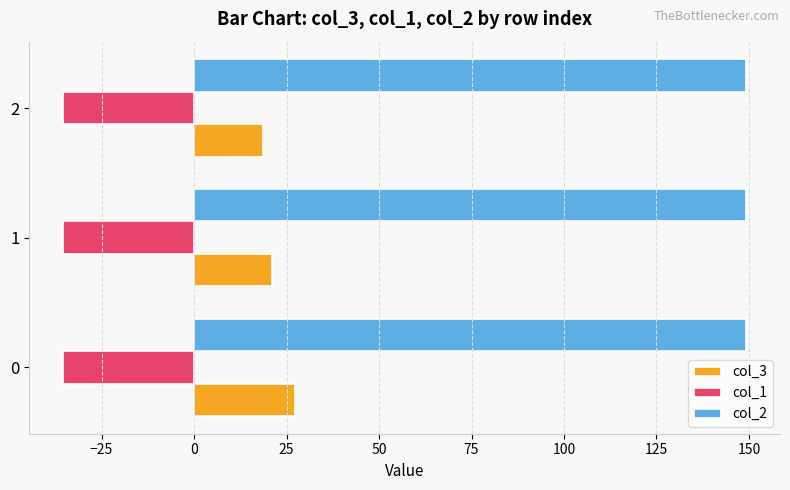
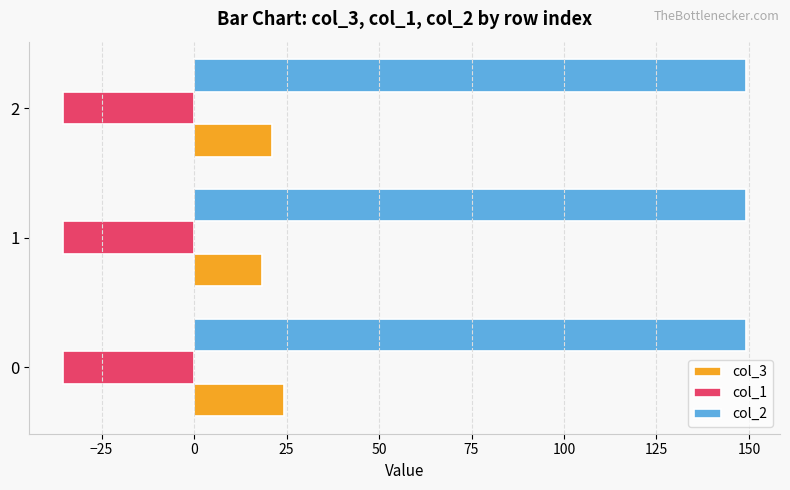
  {
    "col_3": {
-     "2": 19,
-     "1": 21,
-     "0": 27
+     "2": 21,
+     "1": 18,
+     "0": 24
    },
    "col_1": {
      "2": -35,
      "1": -35,
      "0": -35
    },
    "col_2": {
      "2": 149,
      "1": 149,
      "0": 149
    }
  }
